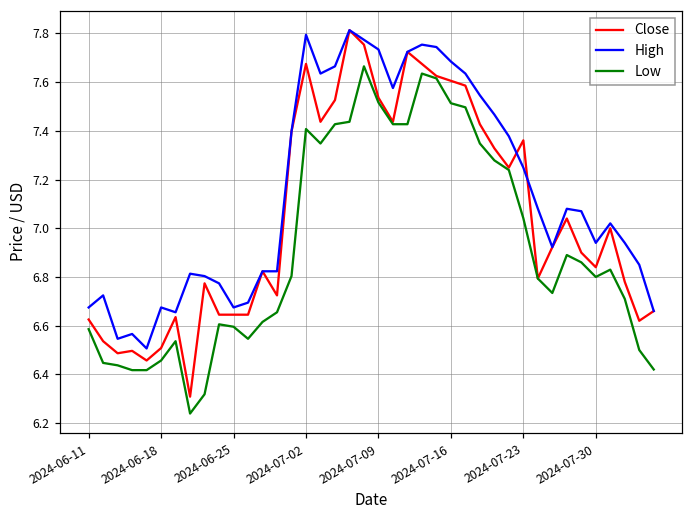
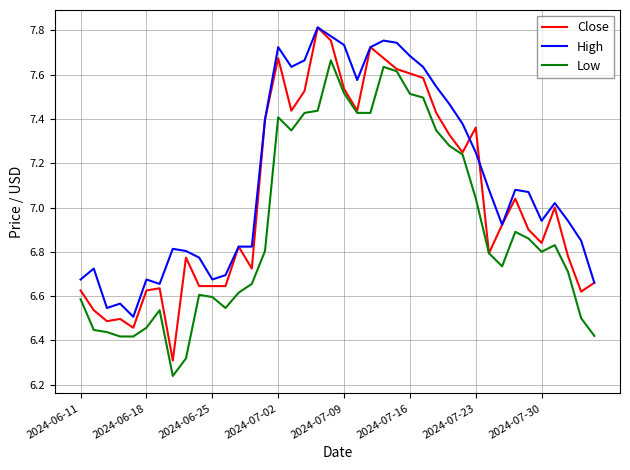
  {
    "Close": {
      "2024-06-11": 6.63,
-     "2024-06-18": 6.51,
+     "2024-06-18": 6.63,
      "2024-06-25": 6.65,
      "2024-07-02": 7.67,
      "2024-07-09": 7.54,
      "2024-07-16": 7.61,
      "2024-07-23": 7.36,
      "2024-07-30": 6.84
    },
    "High": {
      "2024-06-11": 6.67,
      "2024-06-18": 6.67,
      "2024-06-25": 6.67,
-     "2024-07-02": 7.79,
+     "2024-07-02": 7.72,
      "2024-07-09": 7.73,
      "2024-07-16": 7.68,
      "2024-07-23": 7.25,
      "2024-07-30": 6.94
    },
    "Low": {
      "2024-06-11": 6.59,
      "2024-06-18": 6.46,
      "2024-06-25": 6.60,
      "2024-07-02": 7.41,
      "2024-07-09": 7.52,
      "2024-07-16": 7.51,
      "2024-07-23": 7.04,
      "2024-07-30": 6.80
    }
  }
